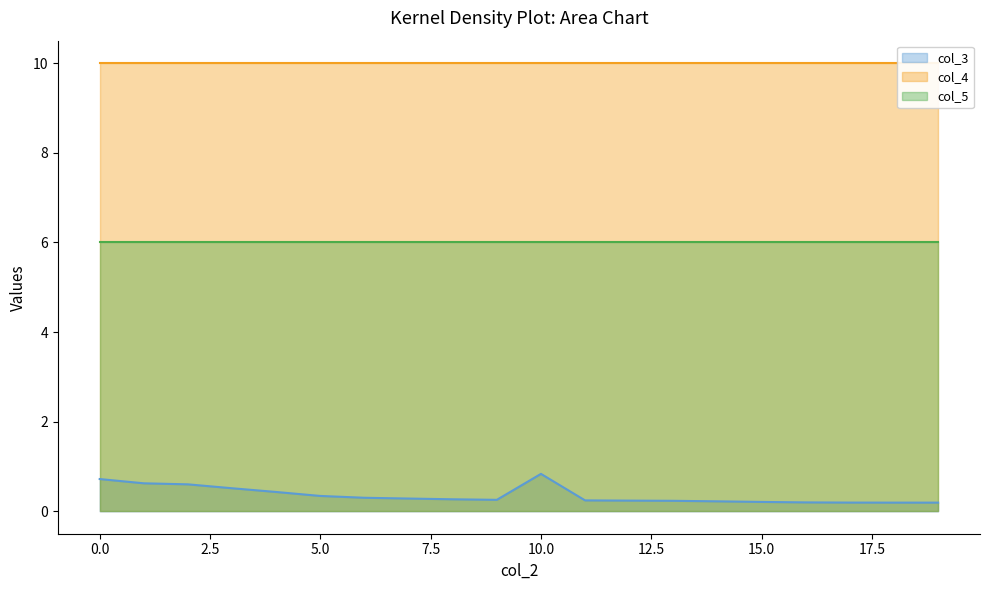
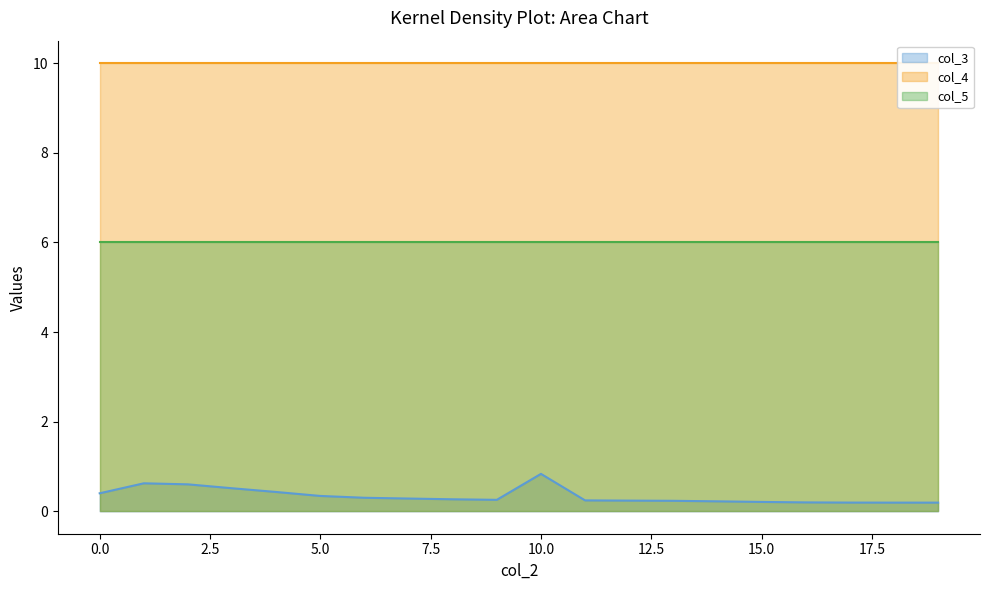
  {
    "col_3": {
-     "0.0": 0.7,
+     "0.0": 0.4,
      "5.0": 0.3,
      "10.0": 0.8,
      "15.0": 0.2
    },
    "col_4": {
      "0.0": 10.0,
      "5.0": 10.0,
      "10.0": 10.0,
      "15.0": 10.0
    },
    "col_5": {
      "0.0": 6.0,
      "5.0": 6.0,
      "10.0": 6.0,
      "15.0": 6.0
    }
  }
